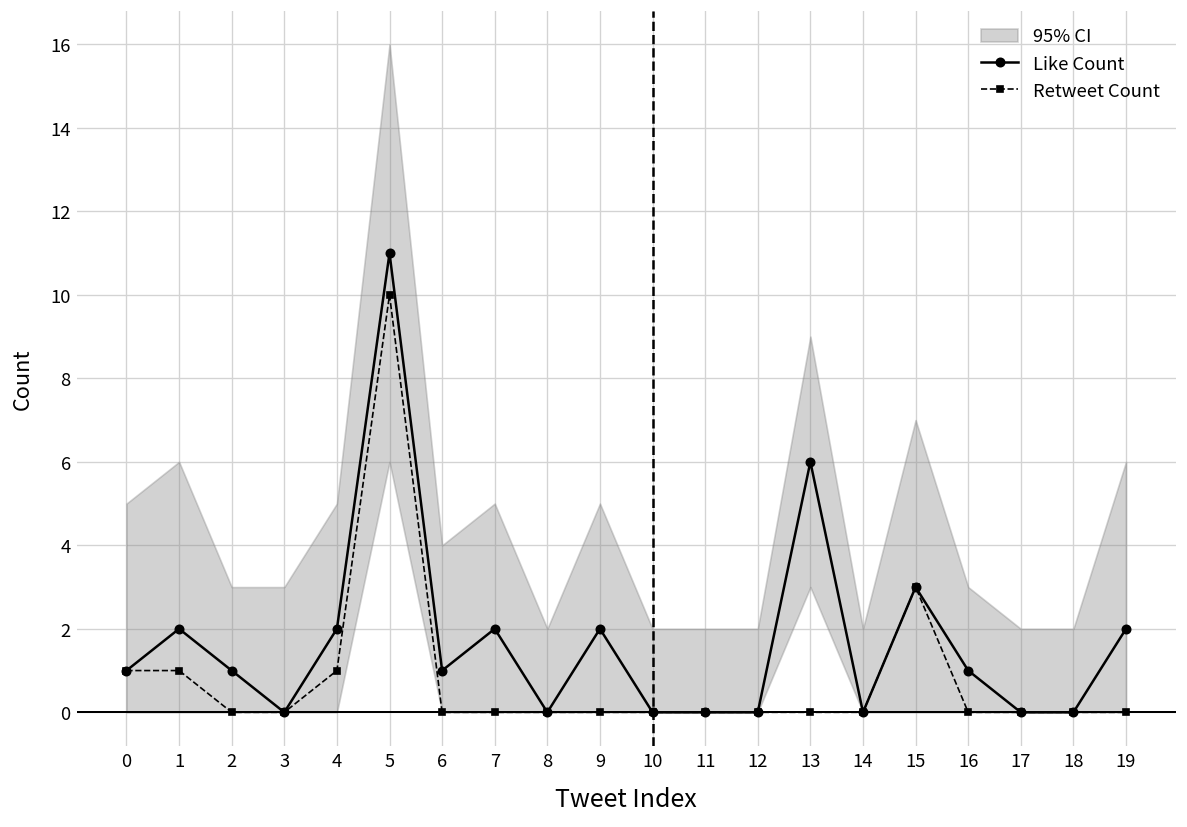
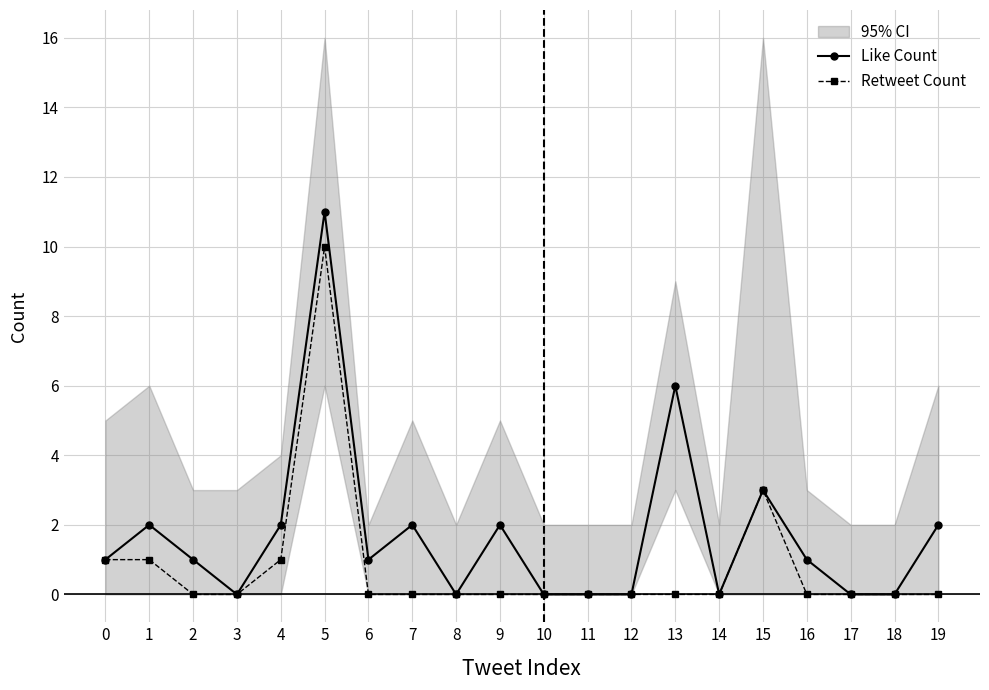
  {
    "95% CI": {
-     "4": 5,
-     "6": 4,
-     "15": 7
+     "4": 4,
+     "6": 2,
+     "15": 16
    }
  }
